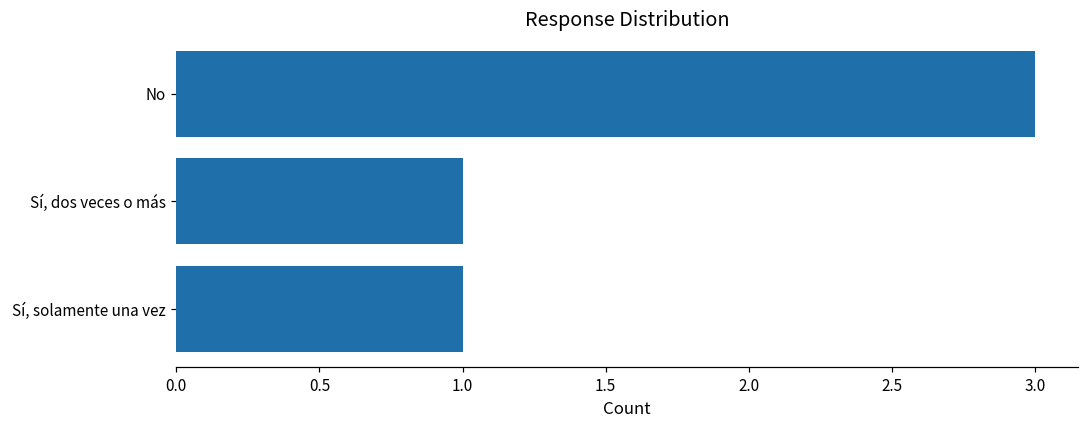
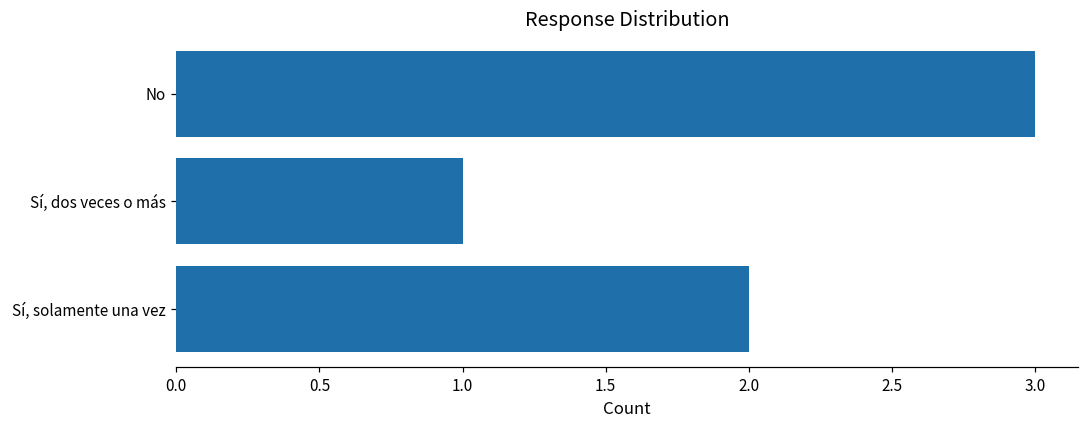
  {
    "No": 3,
    "Sí, dos veces o más": 1,
-   "Sí, solamente una vez": 1
+   "Sí, solamente una vez": 2
  }
